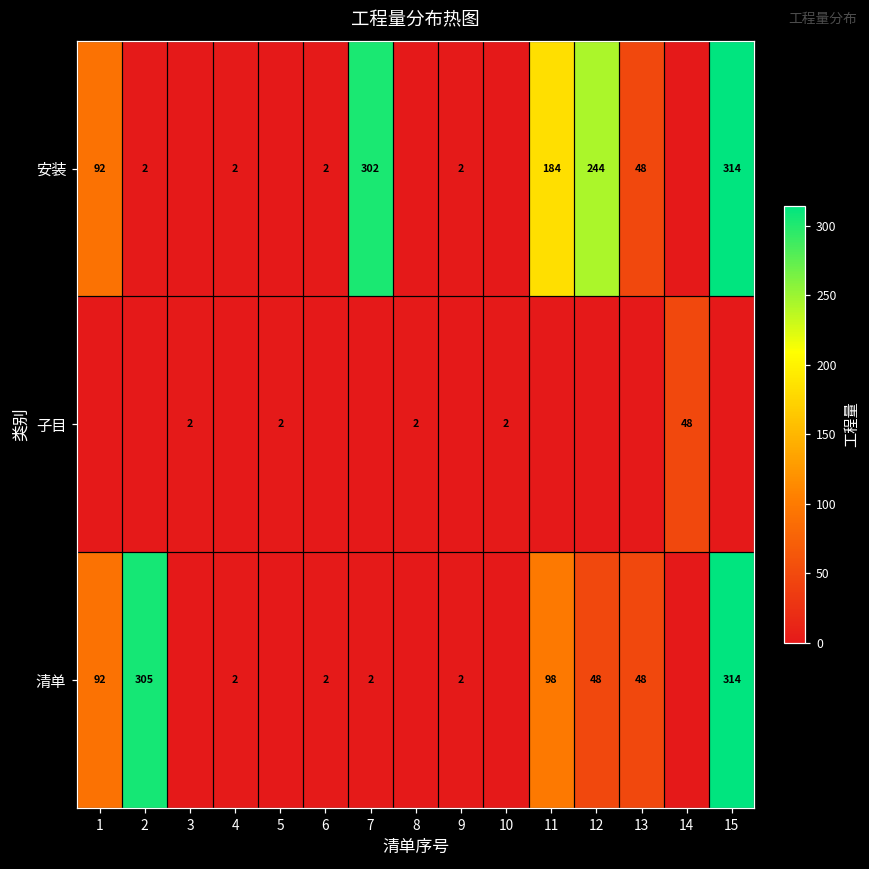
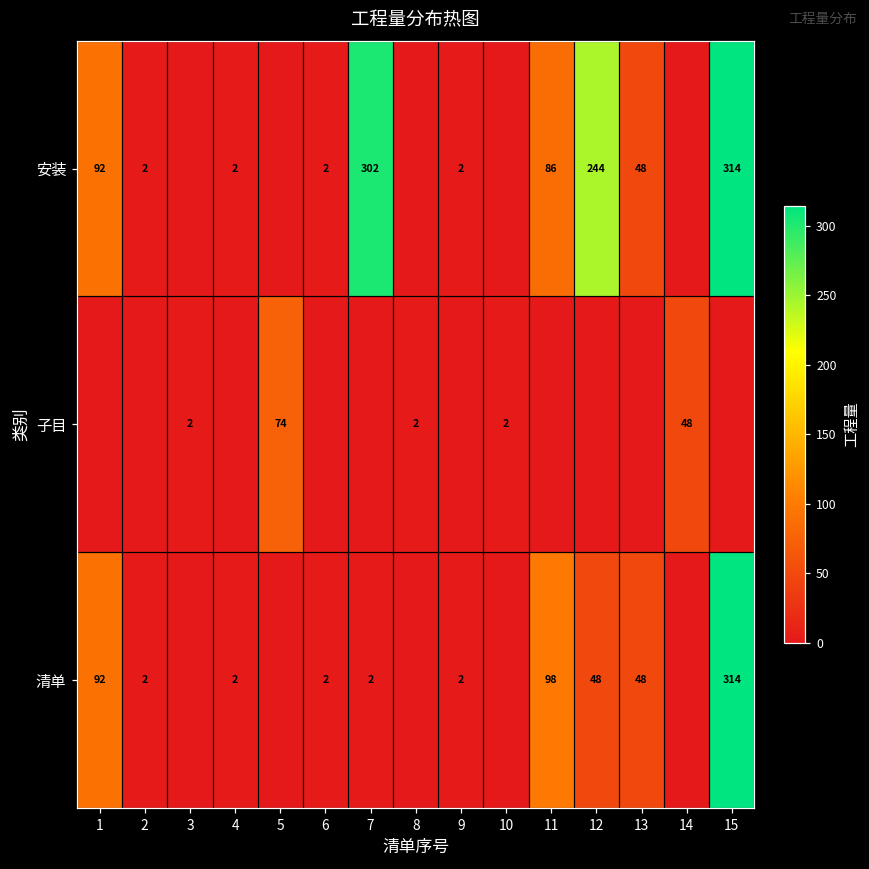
  {
    "安装": {
      "1": 92,
      "2": 2,
      "4": 2,
      "6": 2,
      "7": 302,
      "9": 2,
-     "11": 184,
+     "11": 86,
      "12": 244,
      "13": 48,
      "15": 314
    },
    "子目": {
      "3": 2,
-     "5": 2,
+     "5": 74,
      "8": 2,
      "10": 2,
      "14": 48
    },
    "清单": {
      "1": 92,
-     "2": 305,
+     "2": 2,
      "4": 2,
      "6": 2,
      "7": 2,
      "9": 2,
      "11": 98,
      "12": 48,
      "13": 48,
      "15": 314
    }
  }
